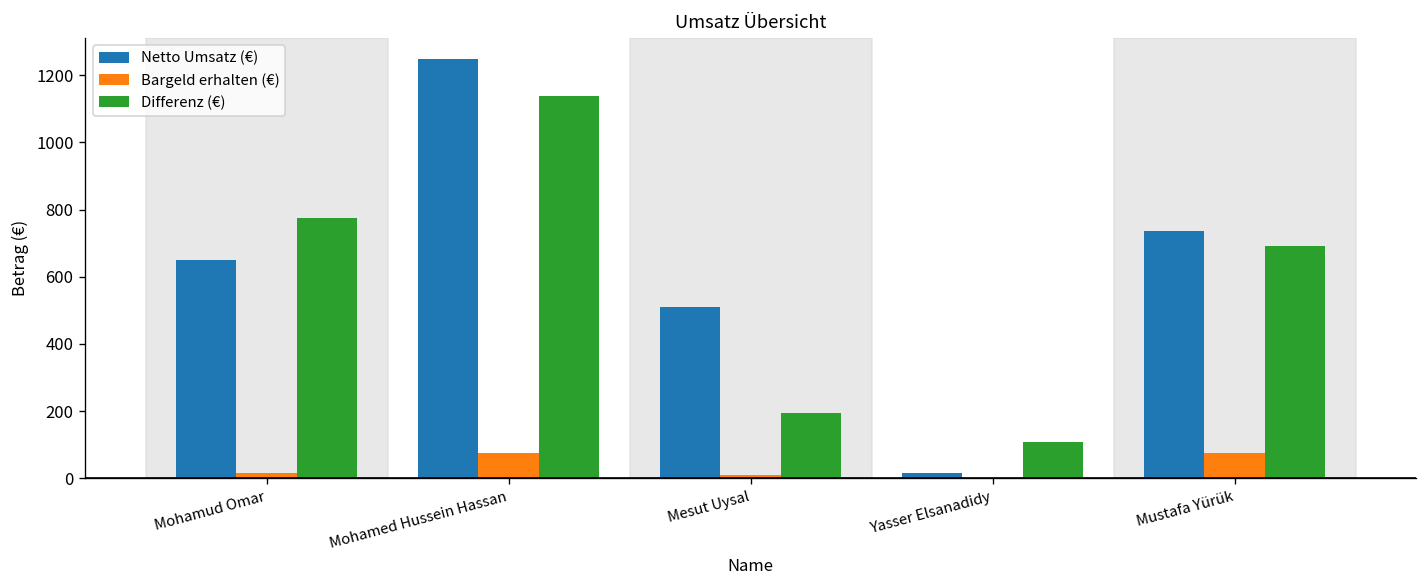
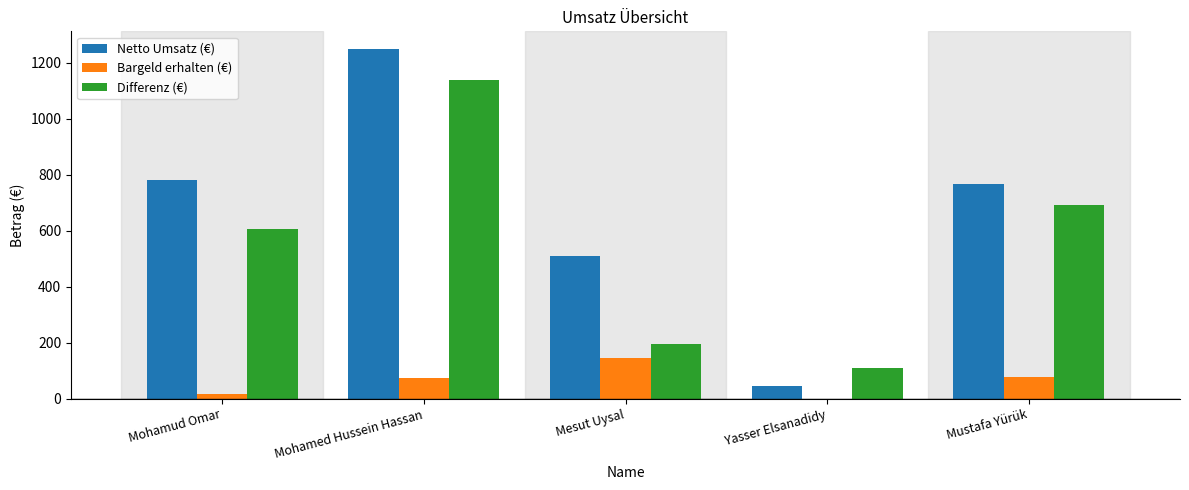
  {
    "Netto Umsatz (€)": {
-     "Mohamud Omar": 650,
+     "Mohamud Omar": 780,
      "Mohamed Hussein Hassan": 1250,
      "Mesut Uysal": 510,
-     "Yasser Elsanadidy": 10,
-     "Mustafa Yürük": 740
+     "Yasser Elsanadidy": 50,
+     "Mustafa Yürük": 770
    },
    "Bargeld erhalten (€)": {
      "Mohamud Omar": 20,
      "Mohamed Hussein Hassan": 70,
-     "Mesut Uysal": 10,
+     "Mesut Uysal": 140,
      "Yasser Elsanadidy": 0,
      "Mustafa Yürük": 80
    },
    "Differenz (€)": {
-     "Mohamud Omar": 770,
+     "Mohamud Omar": 610,
      "Mohamed Hussein Hassan": 1140,
      "Mesut Uysal": 190,
      "Yasser Elsanadidy": 110,
      "Mustafa Yürük": 690
    }
  }
